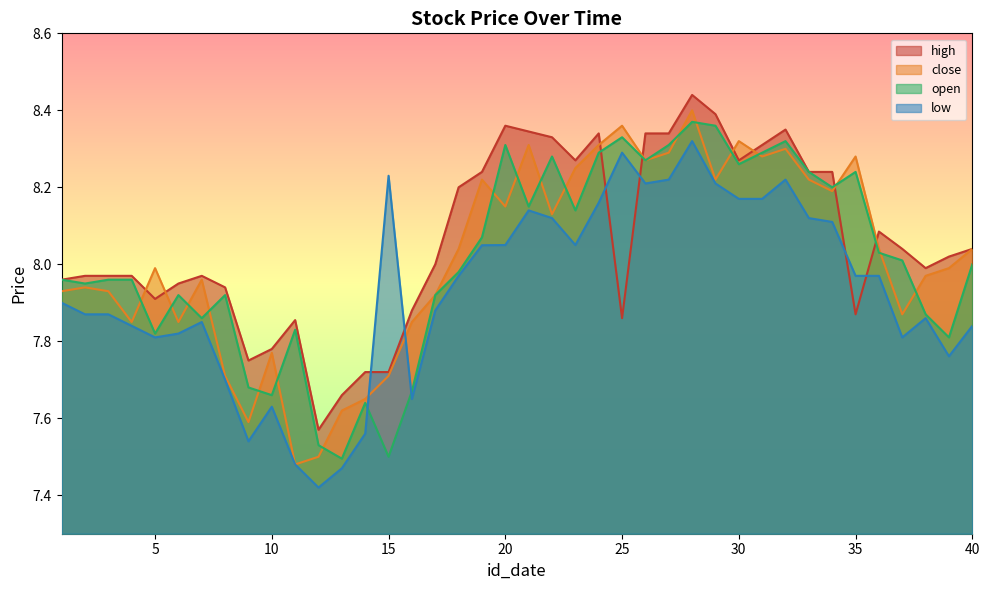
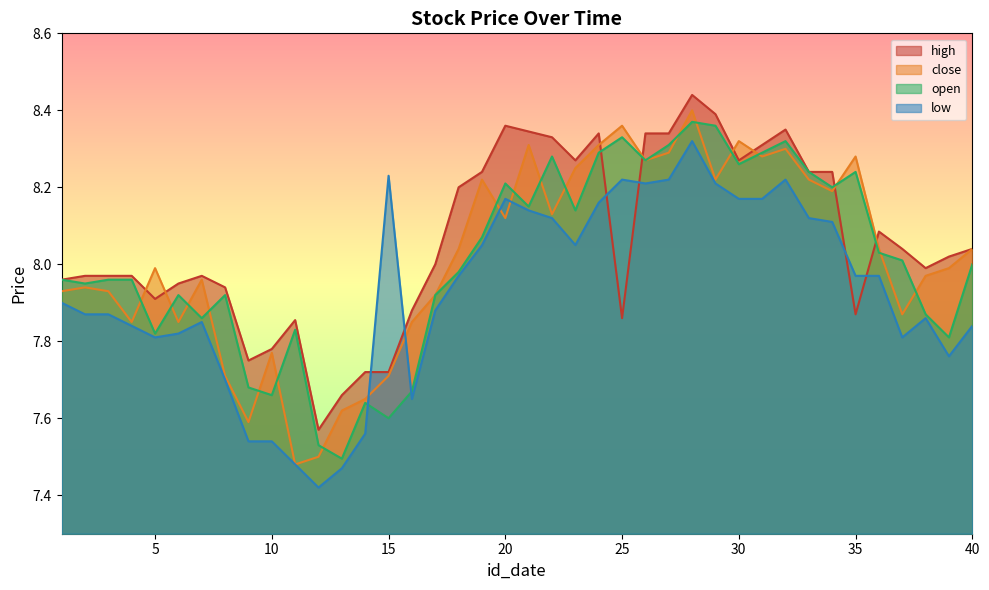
  {
    "high": {
      "5": 7.91,
      "10": 7.78,
      "15": 7.72,
      "20": 8.36,
      "25": 7.86,
      "30": 8.27,
      "35": 7.87
    },
    "close": {
      "5": 7.99,
      "10": 7.77,
      "15": 7.71,
-     "20": 8.15,
+     "20": 8.12,
      "25": 8.36,
      "30": 8.32,
      "35": 8.28
    },
    "open": {
      "5": 7.82,
      "10": 7.66,
-     "15": 7.5,
-     "20": 8.31,
+     "15": 7.6,
+     "20": 8.21,
      "25": 8.33,
      "30": 8.26,
      "35": 8.24,
      "40": 8.00
    },
    "low": {
      "5": 7.81,
-     "10": 7.63,
+     "10": 7.54,
      "15": 8.23,
-     "20": 8.05,
-     "25": 8.29,
+     "20": 8.17,
+     "25": 8.22,
      "30": 8.17,
      "35": 7.97,
      "40": 7.84
    }
  }
